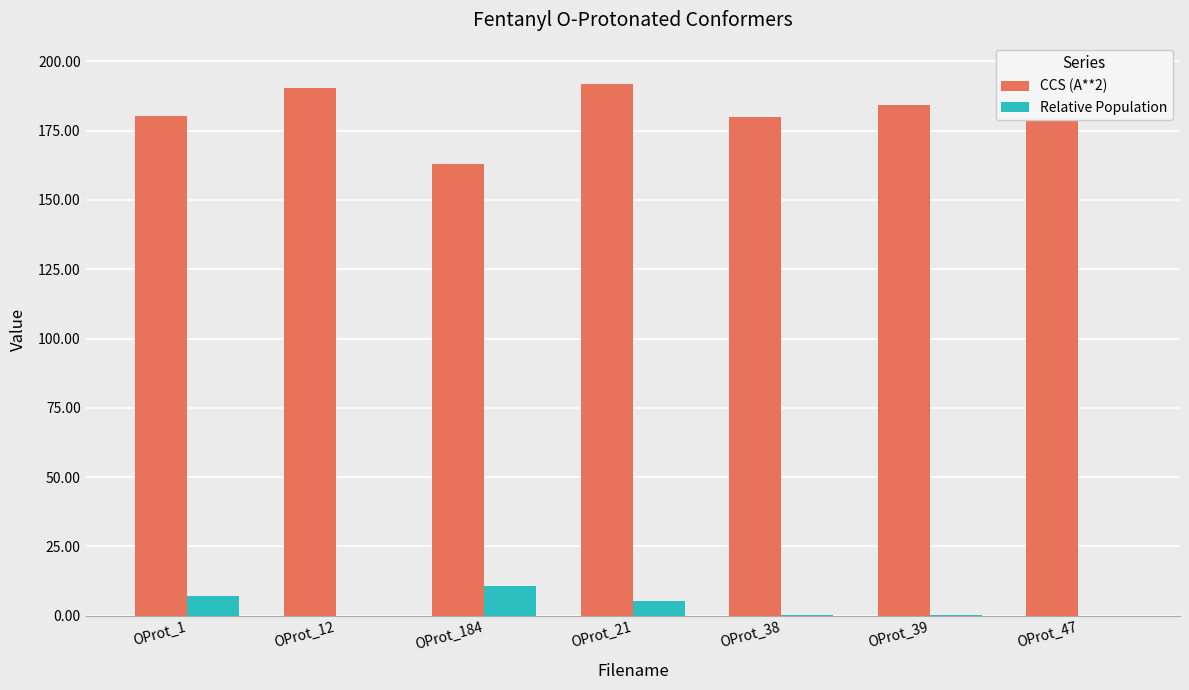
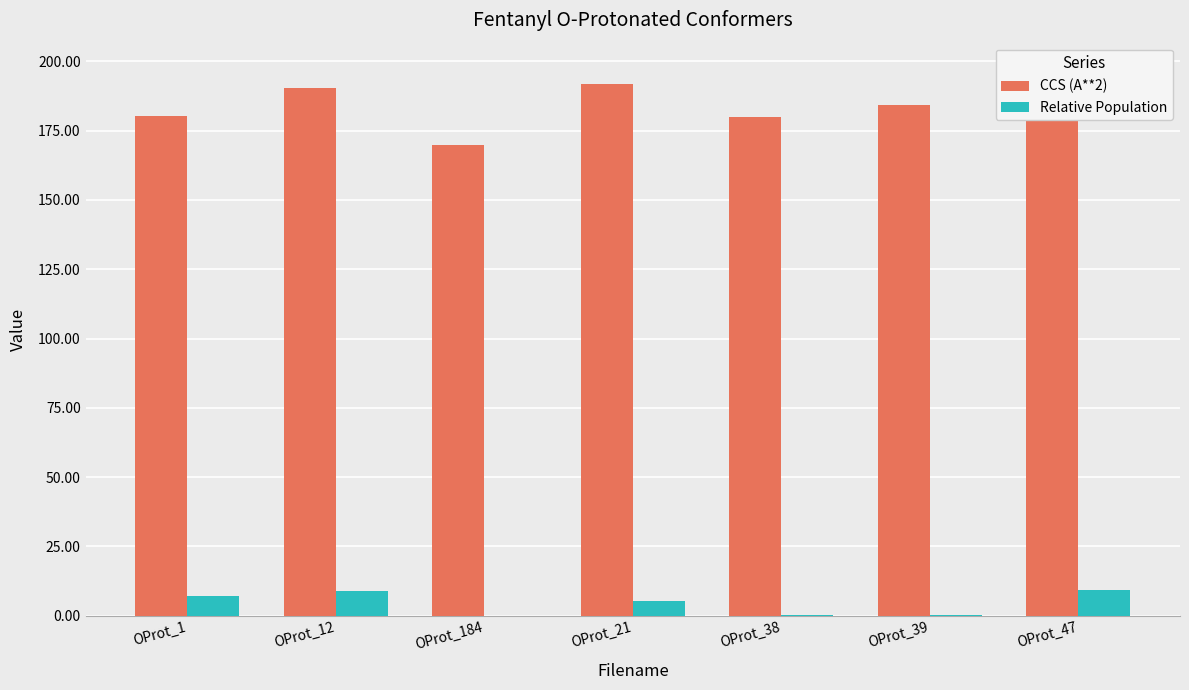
  {
    "CCS (A**2)": {
      "OProt_1": 180,
      "OProt_12": 190,
-     "OProt_184": 163,
+     "OProt_184": 170,
      "OProt_21": 192,
      "OProt_38": 180,
      "OProt_39": 184
    },
    "Relative Population": {
      "OProt_1": 7,
-     "OProt_12": 0,
-     "OProt_184": 11,
+     "OProt_12": 9,
+     "OProt_184": 0,
      "OProt_21": 5,
-     "OProt_47": 0
+     "OProt_47": 9
    }
  }
